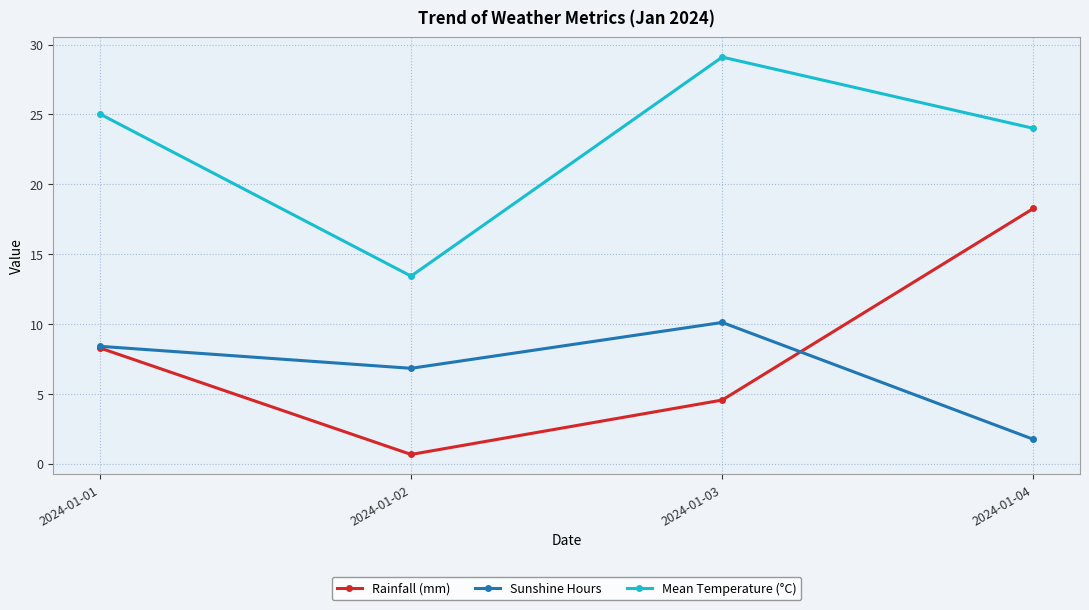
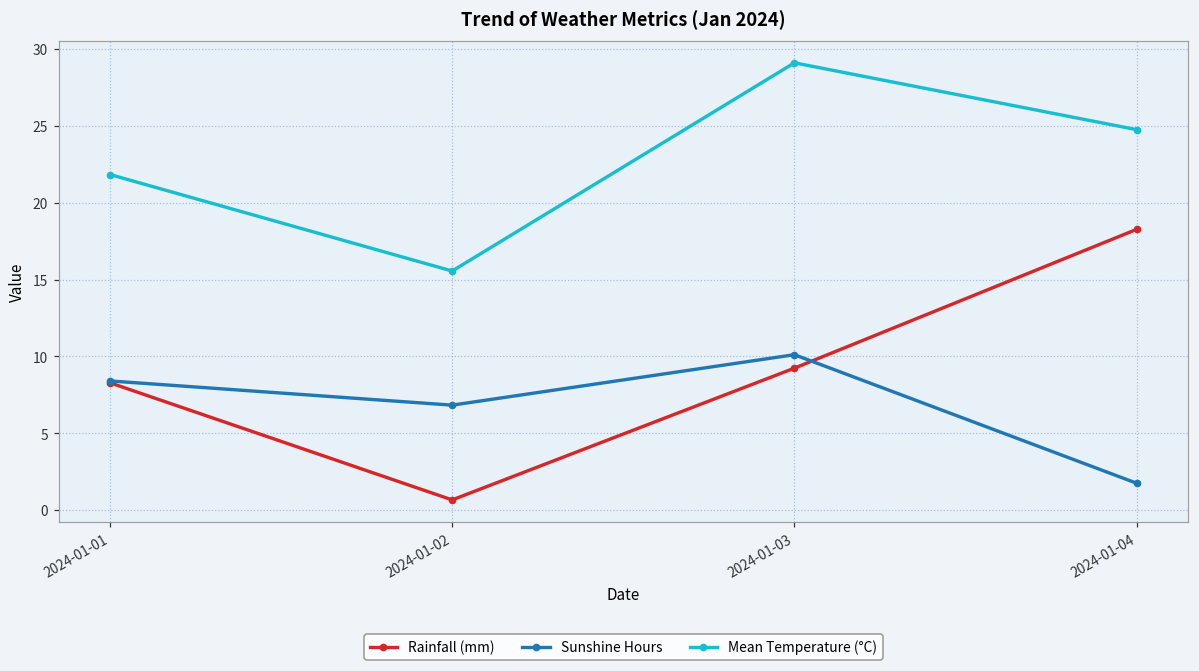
  {
    "Rainfall (mm)": {
      "2024-01-02": 0.7,
-     "2024-01-03": 4.6,
+     "2024-01-03": 9.2,
      "2024-01-04": 18.3
    },
    "Sunshine Hours": {
      "2024-01-02": 6.8,
      "2024-01-03": 10.1,
      "2024-01-04": 1.7
    },
    "Mean Temperature (°C)": {
-     "2024-01-01": 25.0,
-     "2024-01-02": 13.4,
+     "2024-01-01": 21.8,
+     "2024-01-02": 15.6,
      "2024-01-03": 29.1,
-     "2024-01-04": 24.0
+     "2024-01-04": 24.8
    }
  }
